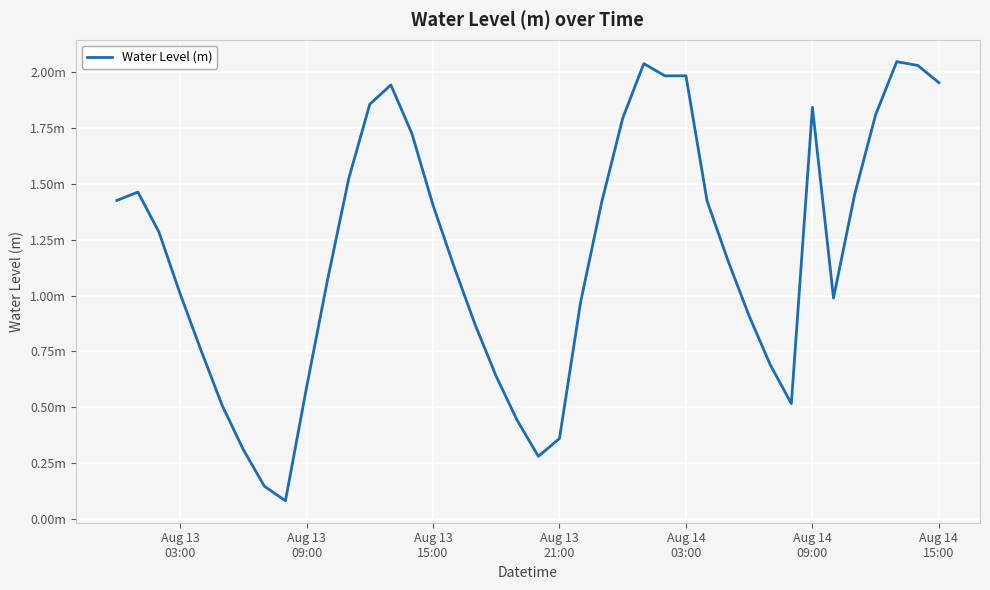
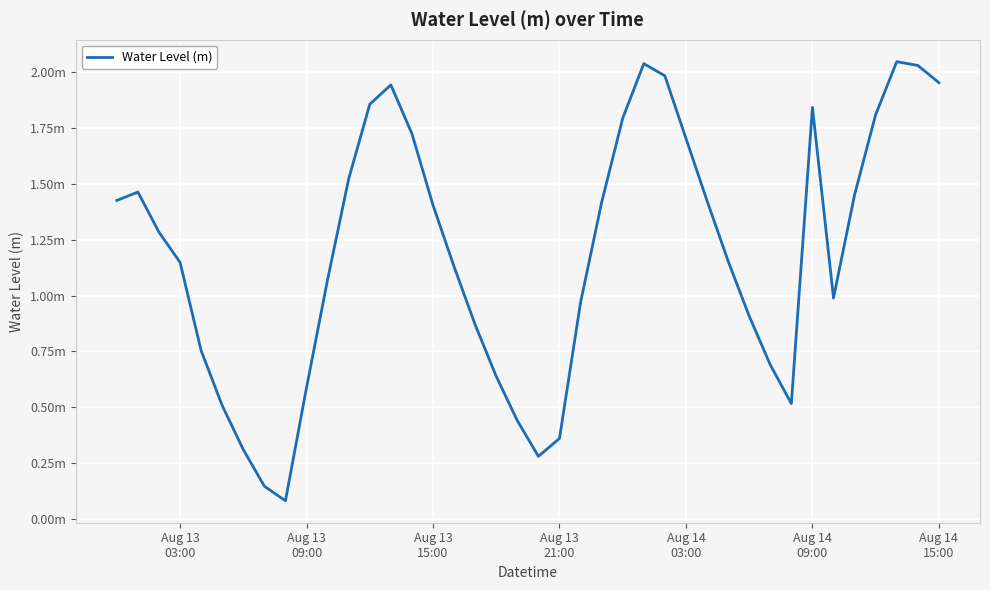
  {
-   "Aug 13 03:00": "1.01m",
+   "Aug 13 03:00": "1.15m",
    "Aug 13 09:00": "0.59m",
    "Aug 13 15:00": "1.40m",
    "Aug 13 21:00": "0.36m",
-   "Aug 14 03:00": "1.98m",
+   "Aug 14 03:00": "1.70m",
    "Aug 14 09:00": "1.84m",
    "Aug 14 15:00": "1.95m"
  }
